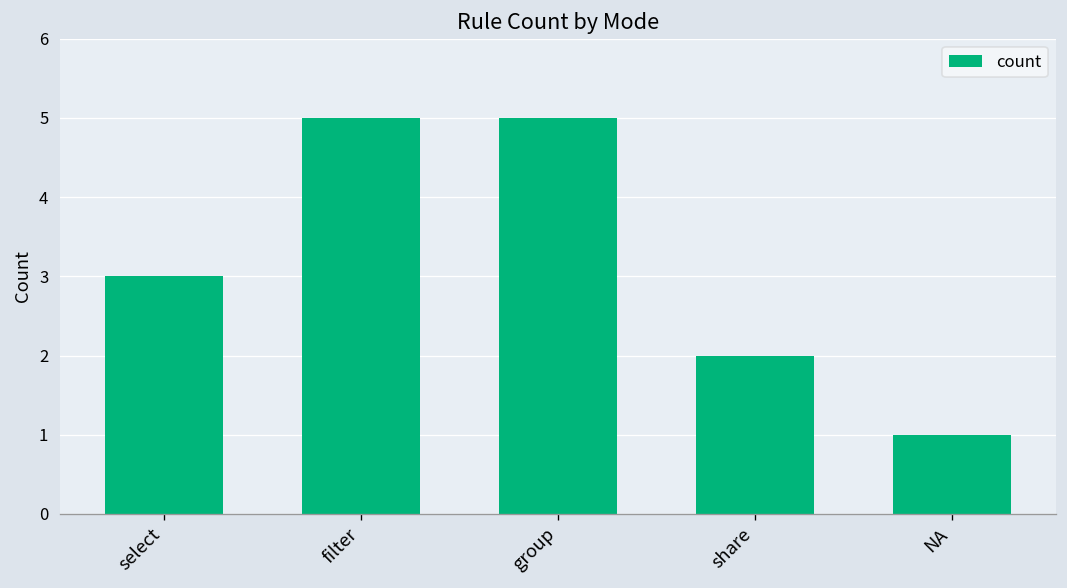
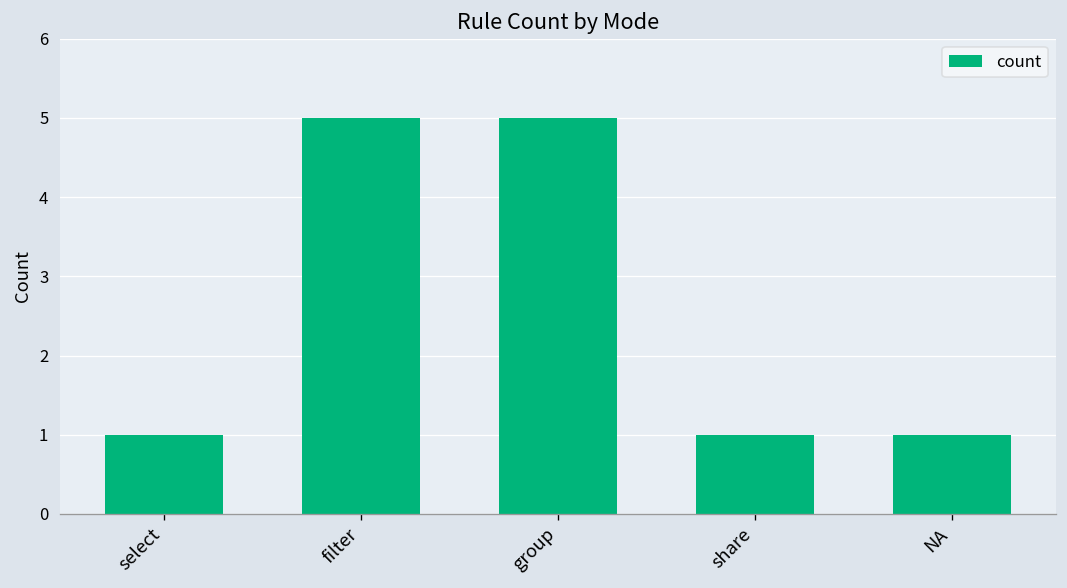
  {
-   "select": 3,
+   "select": 1,
    "filter": 5,
    "group": 5,
-   "share": 2,
+   "share": 1,
    "NA": 1
  }
